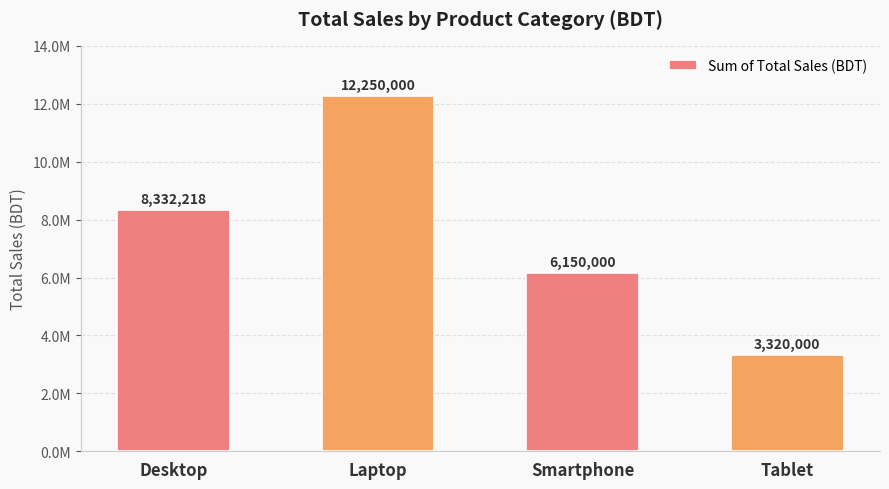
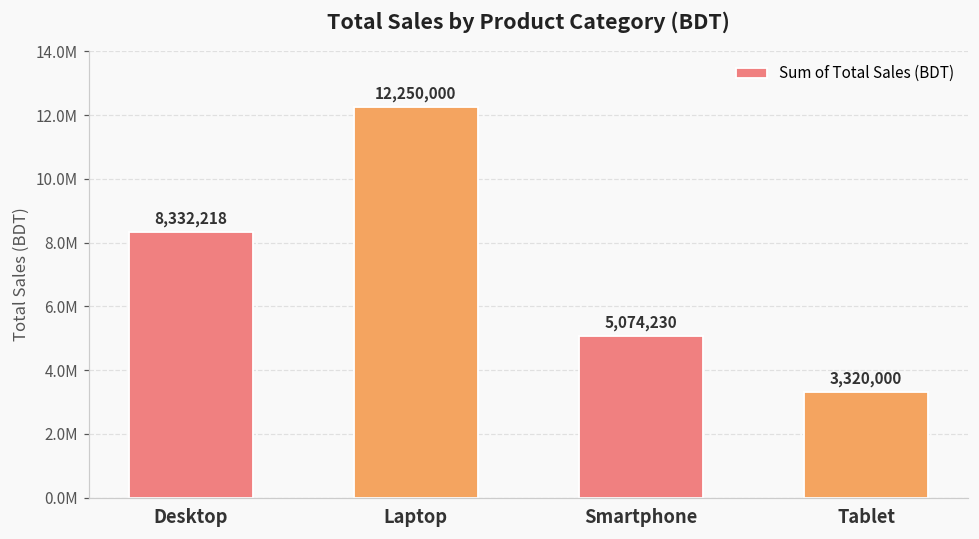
  {
    "Desktop": "8,332,218",
    "Laptop": "12,250,000",
-   "Smartphone": "6,150,000",
+   "Smartphone": "5,074,230",
    "Tablet": "3,320,000"
  }
